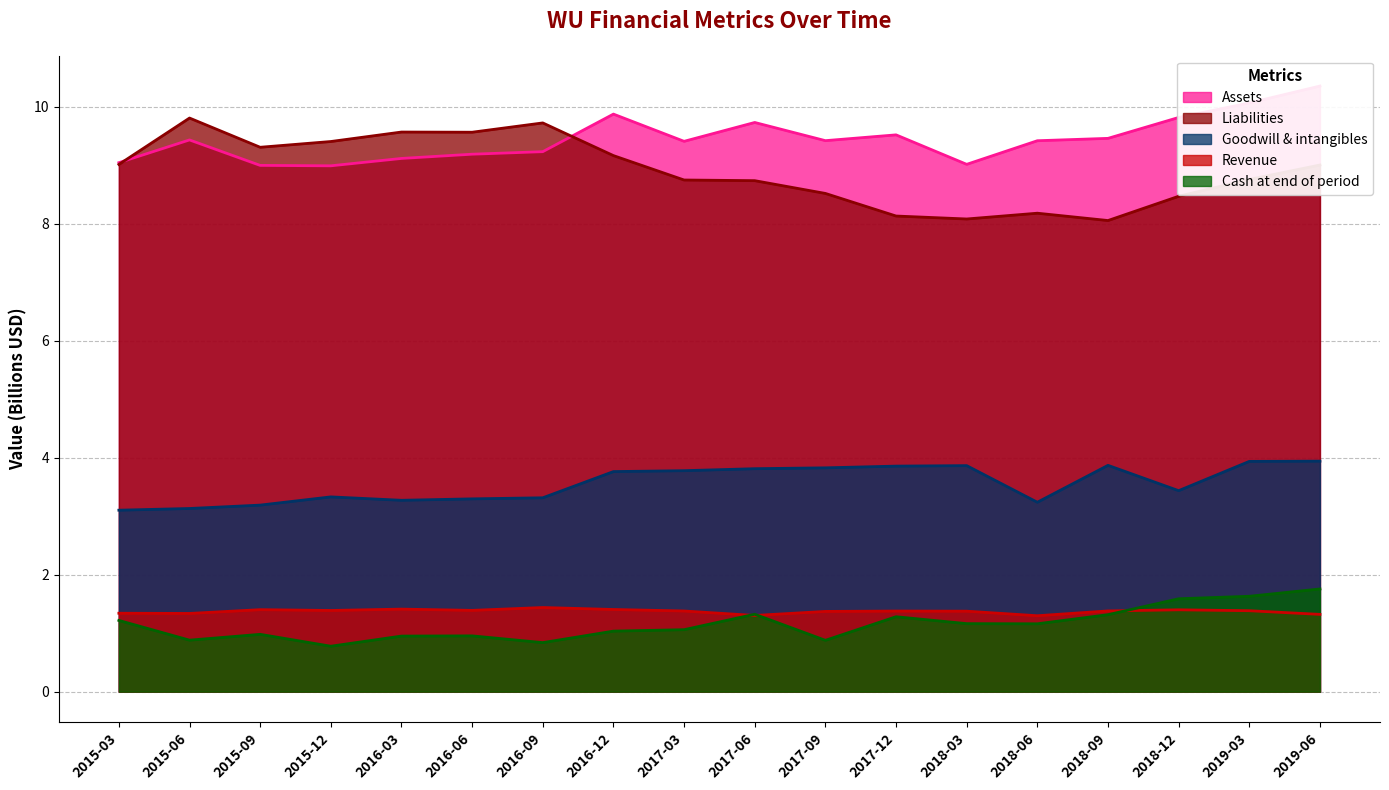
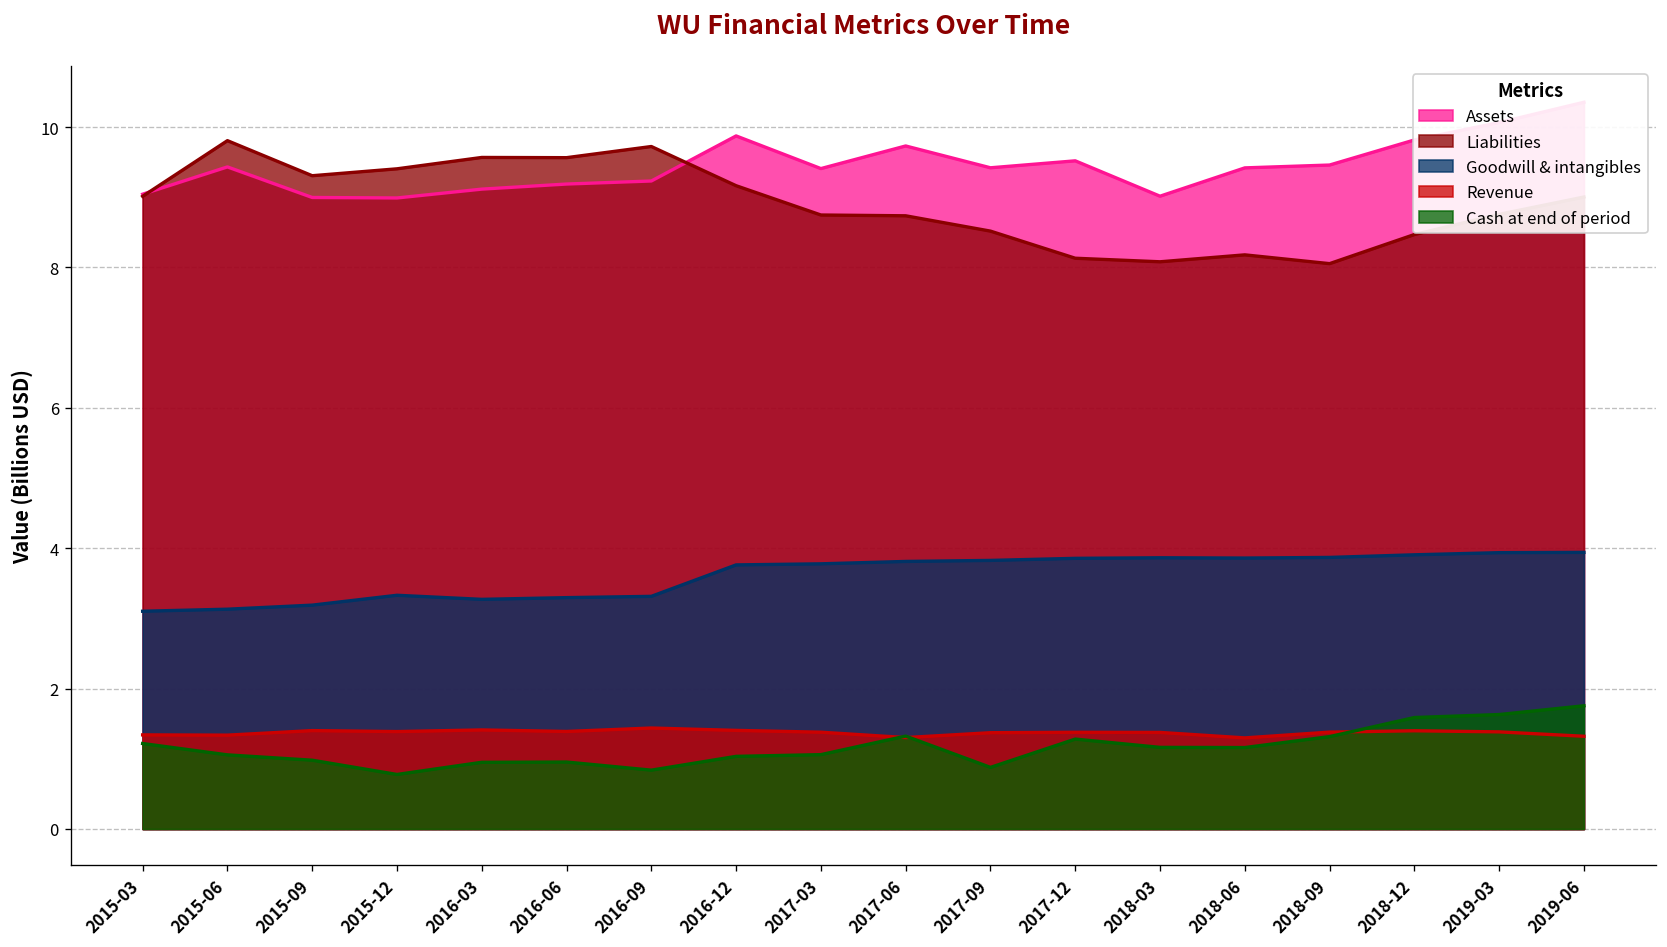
  {
    "Assets": {
      "2015-06": 9.4,
      "2015-09": 9.0,
      "2015-12": 9.0,
      "2016-03": 9.1,
      "2016-06": 9.2,
      "2016-09": 9.2,
      "2016-12": 9.9,
      "2017-03": 9.4,
      "2017-06": 9.7,
      "2017-09": 9.4,
      "2017-12": 9.5,
      "2018-03": 9.0,
      "2018-06": 9.4,
      "2018-09": 9.5
    },
    "Liabilities": {
      "2015-06": 9.8,
      "2015-09": 9.3,
      "2015-12": 9.4,
      "2016-03": 9.6,
      "2016-06": 9.6,
      "2016-09": 9.7,
      "2016-12": 9.2,
      "2017-03": 8.7,
      "2017-06": 8.7,
      "2017-09": 8.5,
      "2017-12": 8.1,
      "2018-03": 8.1,
      "2018-06": 8.2,
      "2018-09": 8.1,
      "2018-12": 8.5
    },
    "Goodwill & intangibles": {
      "2015-03": 3.1,
      "2015-06": 3.1,
      "2015-09": 3.2,
      "2015-12": 3.3,
      "2016-03": 3.3,
      "2016-06": 3.3,
      "2016-09": 3.3,
      "2016-12": 3.8,
      "2017-03": 3.8,
      "2017-06": 3.8,
      "2017-09": 3.8,
      "2017-12": 3.9,
      "2018-03": 3.9,
-     "2018-06": 3.2,
+     "2018-06": 3.9,
      "2018-09": 3.9,
-     "2018-12": 3.4,
+     "2018-12": 3.9,
      "2019-03": 3.9,
      "2019-06": 3.9
    },
    "Revenue": {
      "2015-03": 1.3,
      "2015-06": 1.3,
      "2015-09": 1.4,
      "2015-12": 1.4,
      "2016-03": 1.4,
      "2016-06": 1.4,
      "2016-09": 1.4,
      "2016-12": 1.4,
      "2017-03": 1.4,
      "2017-09": 1.4,
      "2017-12": 1.4,
      "2018-03": 1.4,
      "2018-06": 1.3,
      "2018-09": 1.4,
      "2018-12": 1.4,
      "2019-03": 1.4,
      "2019-06": 1.3
    },
    "Cash at end of period": {
      "2015-03": 1.2,
-     "2015-06": 0.9,
+     "2015-06": 1.1,
      "2015-09": 1.0,
      "2015-12": 0.8,
      "2016-03": 1.0,
      "2016-06": 1.0,
      "2016-09": 0.8,
      "2016-12": 1.0,
      "2017-03": 1.1,
      "2017-09": 0.9,
      "2017-12": 1.3,
      "2018-03": 1.2,
      "2018-06": 1.2,
      "2018-09": 1.3,
      "2018-12": 1.6,
      "2019-03": 1.6,
      "2019-06": 1.8
    }
  }
